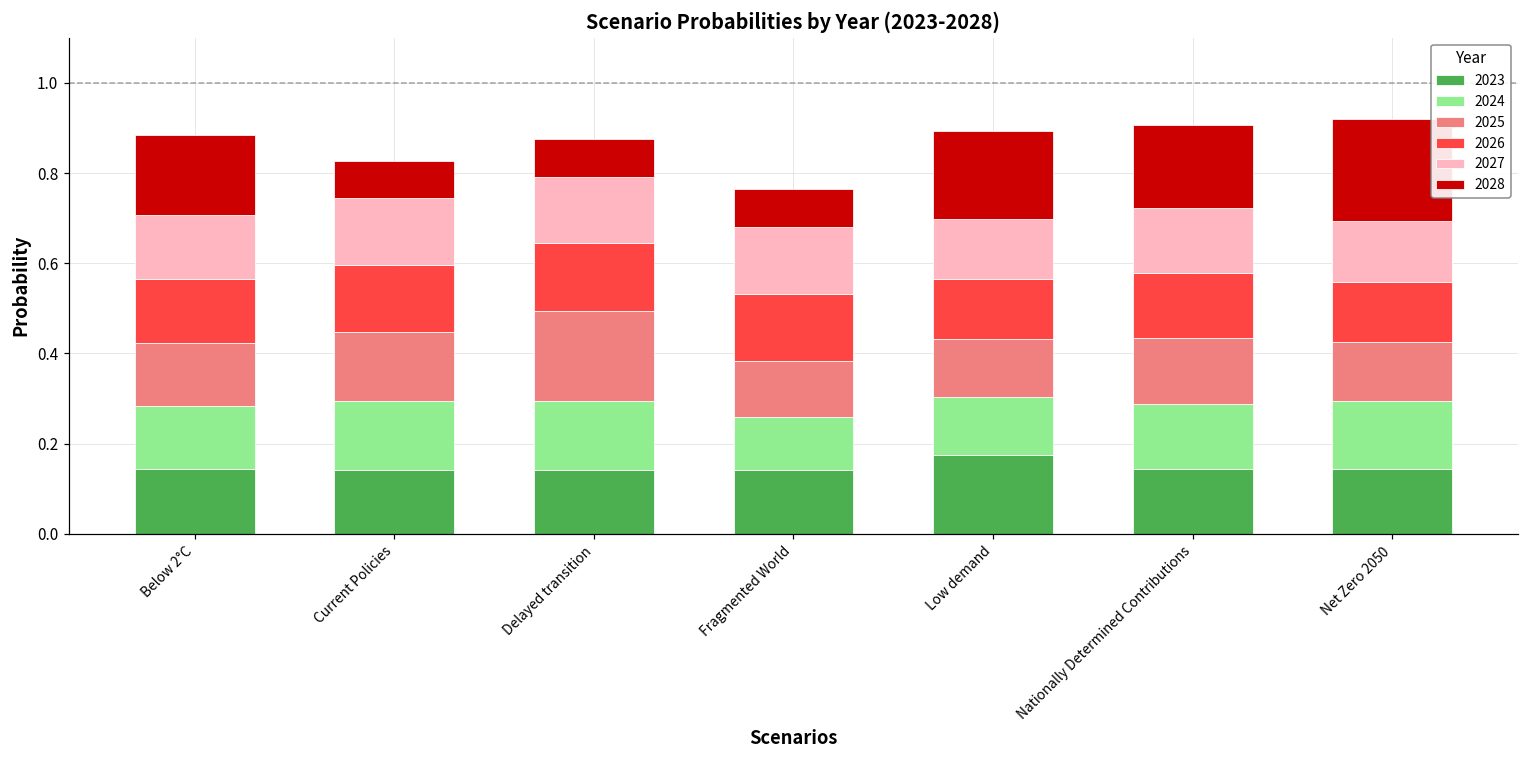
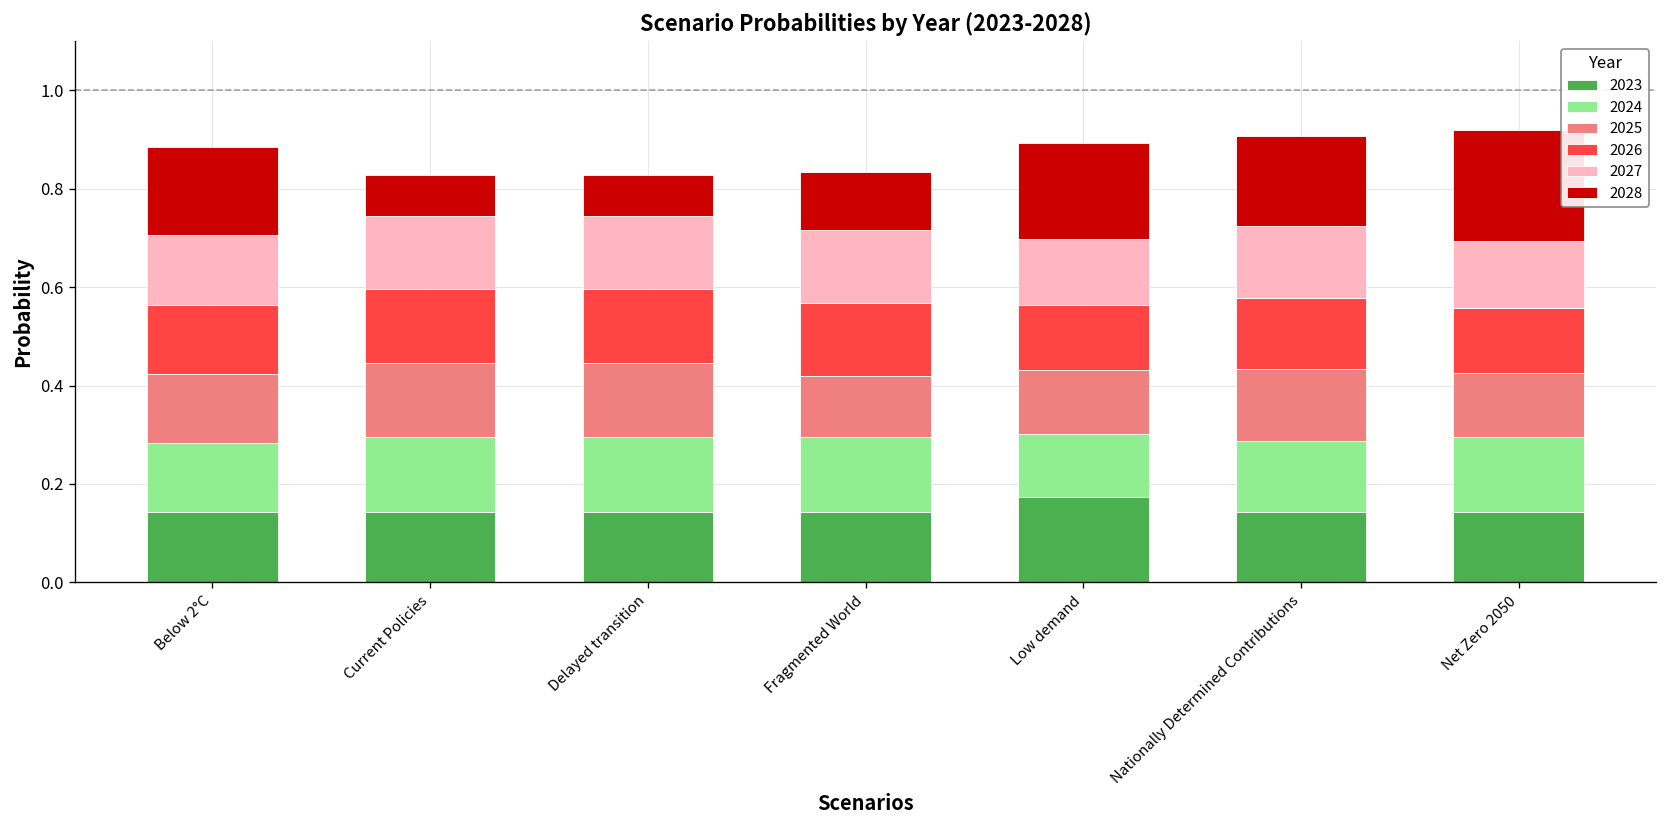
  {
    "2023": {
      "Below 2°C": 0.14,
      "Current Policies": 0.14,
      "Delayed transition": 0.14,
      "Fragmented World": 0.14,
      "Low demand": 0.17,
      "Nationally Determined Contributions": 0.14,
      "Net Zero 2050": 0.14
    },
    "2024": {
      "Below 2°C": 0.14,
      "Current Policies": 0.15,
      "Delayed transition": 0.15,
-     "Fragmented World": 0.12,
+     "Fragmented World": 0.15,
      "Low demand": 0.13,
      "Nationally Determined Contributions": 0.15,
      "Net Zero 2050": 0.15
    },
    "2025": {
      "Below 2°C": 0.14,
      "Current Policies": 0.15,
-     "Delayed transition": 0.20,
+     "Delayed transition": 0.15,
      "Fragmented World": 0.12,
      "Low demand": 0.13,
      "Nationally Determined Contributions": 0.15,
      "Net Zero 2050": 0.13
    },
    "2026": {
      "Below 2°C": 0.14,
      "Current Policies": 0.15,
      "Delayed transition": 0.15,
      "Fragmented World": 0.15,
      "Low demand": 0.13,
      "Nationally Determined Contributions": 0.15,
      "Net Zero 2050": 0.13
    },
    "2027": {
      "Below 2°C": 0.14,
      "Current Policies": 0.15,
      "Delayed transition": 0.15,
      "Fragmented World": 0.15,
      "Low demand": 0.13,
      "Nationally Determined Contributions": 0.14,
      "Net Zero 2050": 0.14
    },
    "2028": {
      "Below 2°C": 0.18,
      "Current Policies": 0.08,
      "Delayed transition": 0.08,
-     "Fragmented World": 0.08,
+     "Fragmented World": 0.12,
      "Low demand": 0.19,
      "Nationally Determined Contributions": 0.18,
      "Net Zero 2050": 0.23
    }
  }
